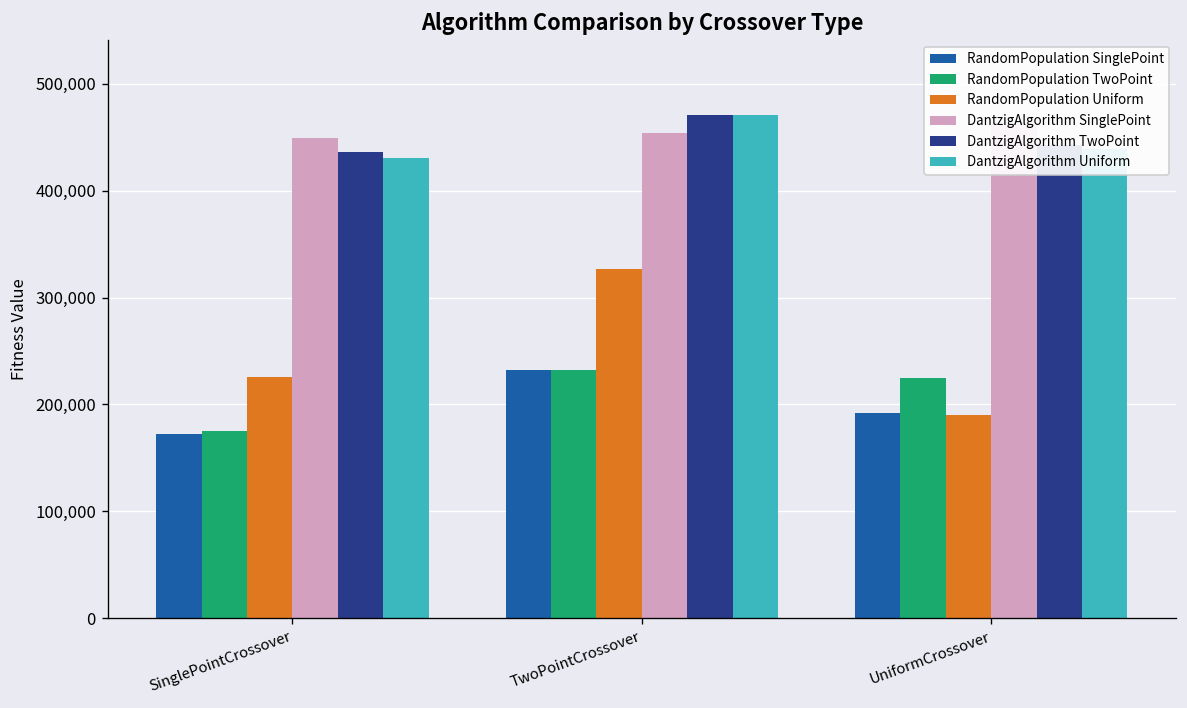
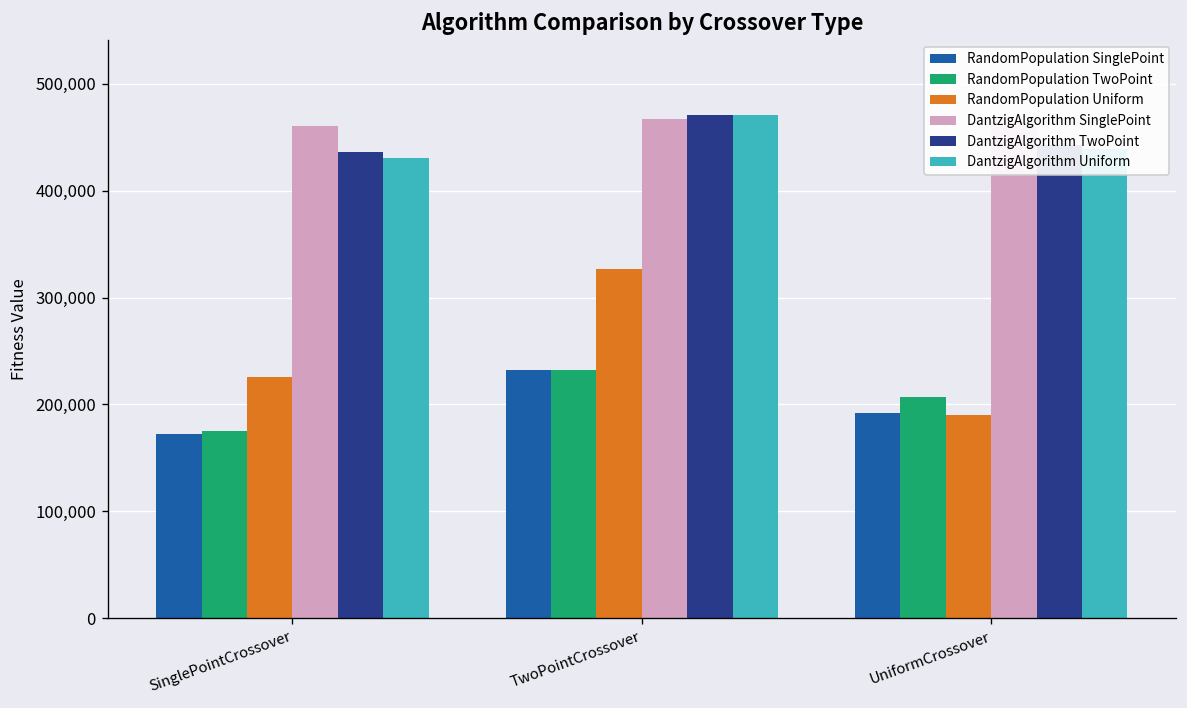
  {
    "RandomPopulation TwoPoint": {
      "SinglePointCrossover": "170,000",
      "TwoPointCrossover": "230,000",
-     "UniformCrossover": "230,000"
+     "UniformCrossover": "210,000"
    },
    "RandomPopulation Uniform": {
      "SinglePointCrossover": "230,000",
      "TwoPointCrossover": "330,000",
      "UniformCrossover": "190,000"
    },
    "DantzigAlgorithm SinglePoint": {
-     "SinglePointCrossover": "450,000",
-     "TwoPointCrossover": "450,000"
+     "SinglePointCrossover": "460,000",
+     "TwoPointCrossover": "470,000"
    },
    "DantzigAlgorithm Uniform": {
      "SinglePointCrossover": "430,000",
      "TwoPointCrossover": "470,000"
    }
  }
